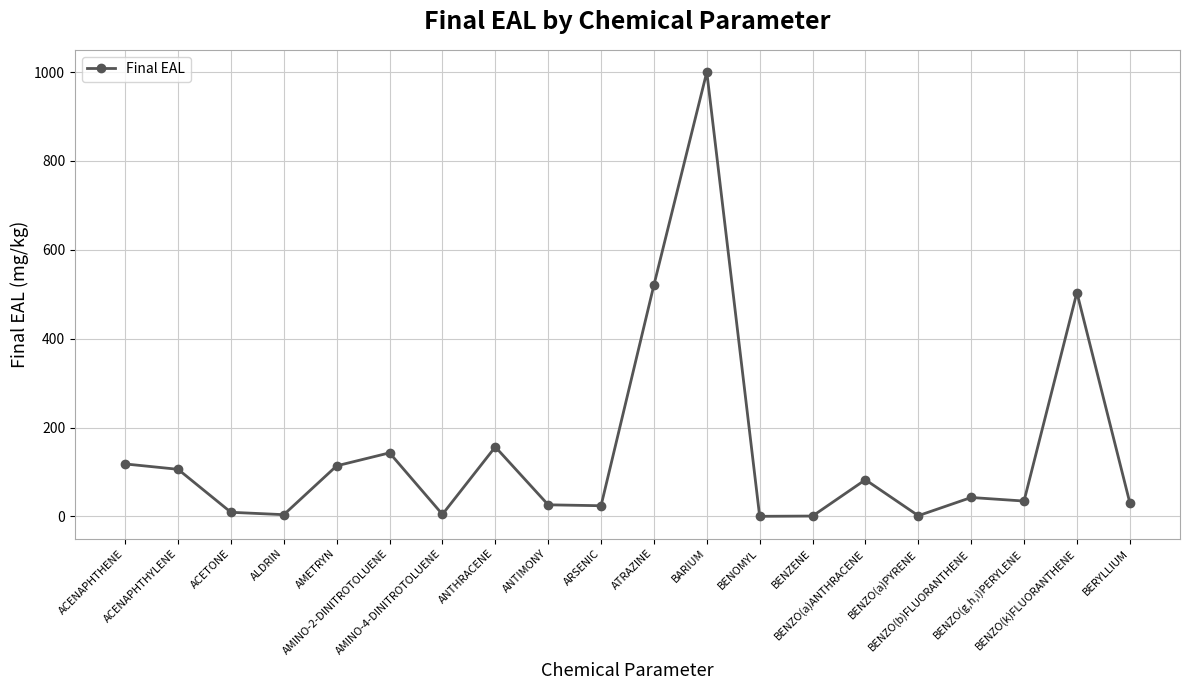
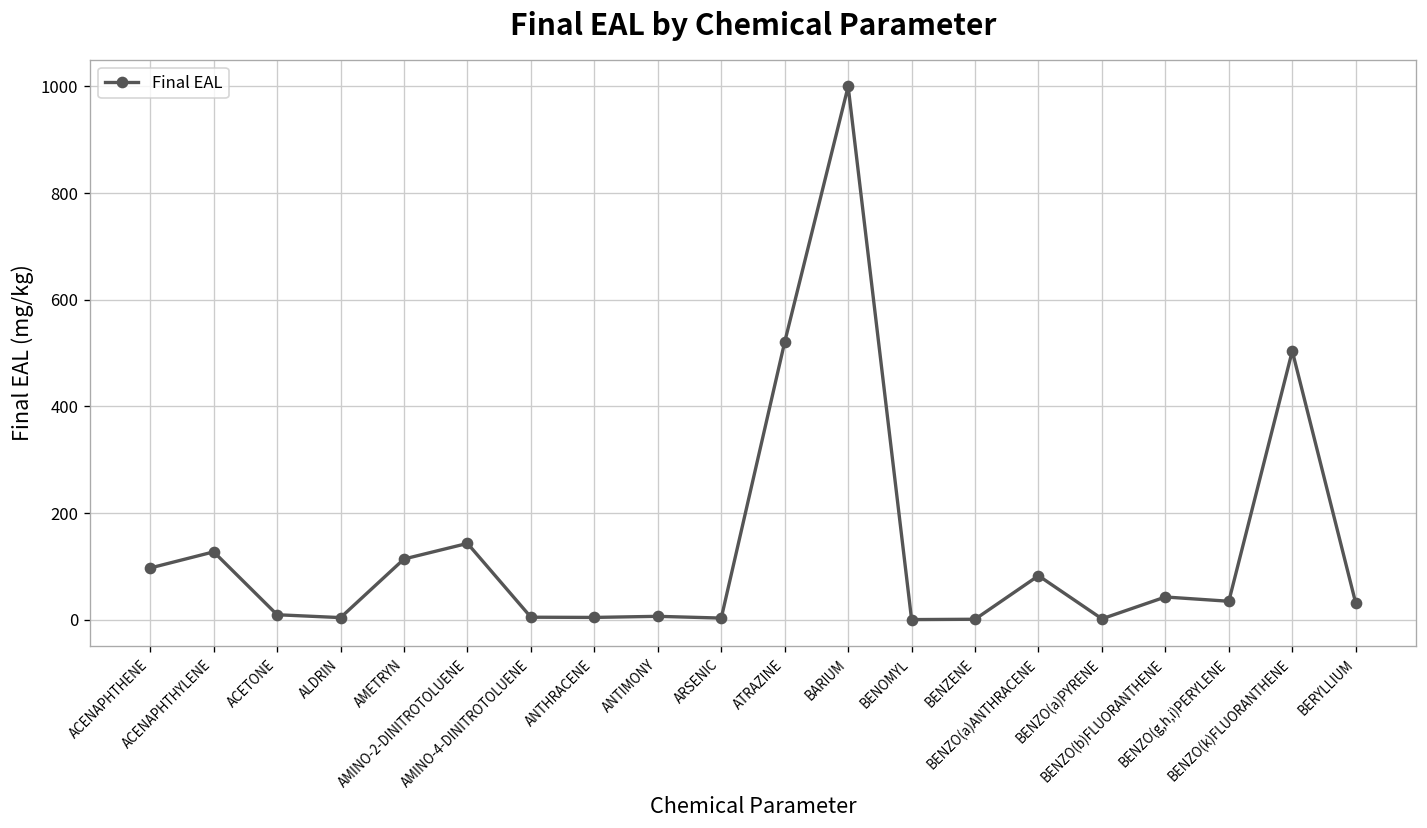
  {
-   "ACENAPHTHENE": 120,
-   "ACENAPHTHYLENE": 110,
+   "ACENAPHTHENE": 100,
+   "ACENAPHTHYLENE": 130,
    "ACETONE": 10,
    "ALDRIN": 0,
    "AMETRYN": 110,
    "AMINO-2-DINITROTOLUENE": 140,
    "AMINO-4-DINITROTOLUENE": 0,
-   "ANTHRACENE": 160,
-   "ANTIMONY": 30,
-   "ARSENIC": 20,
+   "ANTHRACENE": 0,
+   "ANTIMONY": 10,
+   "ARSENIC": 0,
    "ATRAZINE": 520,
    "BARIUM": 1000,
    "BENOMYL": 0,
    "BENZENE": 0,
    "BENZO(a)ANTHRACENE": 80,
    "BENZO(a)PYRENE": 0,
    "BENZO(b)FLUORANTHENE": 40,
    "BENZO(g,h,i)PERYLENE": 30,
    "BENZO(k)FLUORANTHENE": 500,
    "BERYLLIUM": 30
  }
